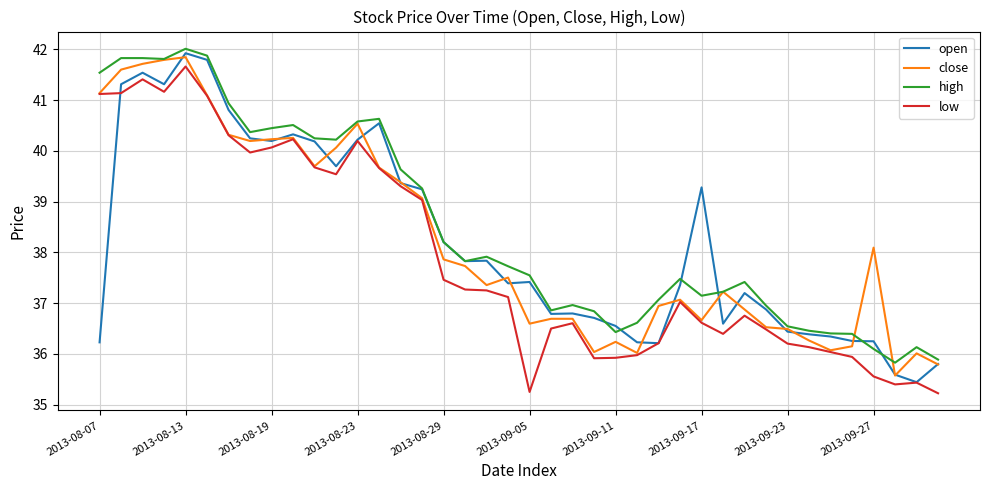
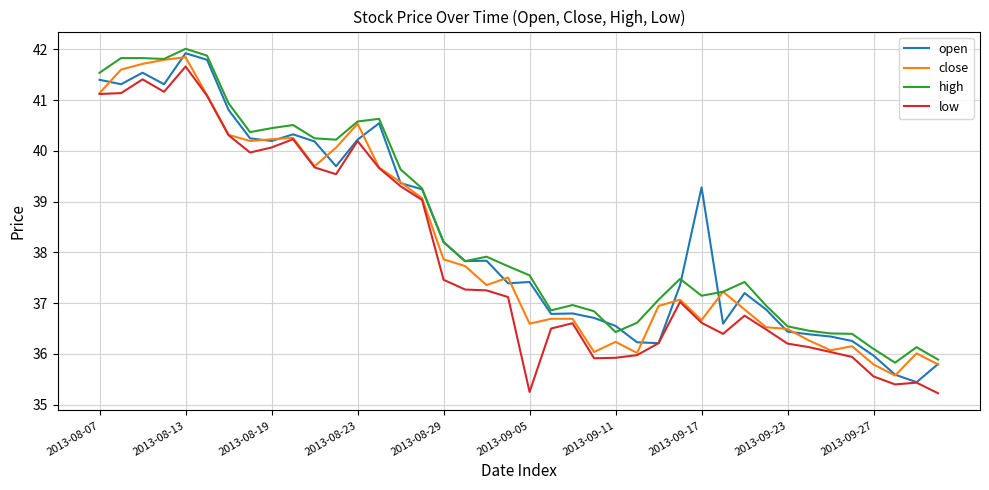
  {
    "open": {
-     "2013-08-07": 36.2,
+     "2013-08-07": 41.4,
      "2013-08-13": 41.9,
      "2013-09-05": 37.4,
      "2013-09-11": 36.5,
      "2013-09-17": 39.3,
      "2013-09-23": 36.4,
-     "2013-09-27": 36.2
+     "2013-09-27": 36.0
    },
    "close": {
      "2013-08-13": 41.8,
      "2013-08-29": 37.9,
      "2013-09-05": 36.6,
      "2013-09-11": 36.2,
      "2013-09-17": 36.7,
      "2013-09-23": 36.5,
-     "2013-09-27": 38.1
+     "2013-09-27": 35.8
    },
    "high": {
      "2013-08-07": 41.5,
      "2013-08-13": 42.0,
      "2013-08-19": 40.4,
      "2013-09-05": 37.5,
      "2013-09-11": 36.4,
      "2013-09-17": 37.1,
      "2013-09-23": 36.5,
      "2013-09-27": 36.1
    },
    "low": {
      "2013-08-13": 41.7,
      "2013-08-19": 40.1,
      "2013-08-29": 37.5,
      "2013-09-05": 35.2,
      "2013-09-11": 35.9,
      "2013-09-17": 36.6,
      "2013-09-23": 36.2,
      "2013-09-27": 35.6
    }
  }
